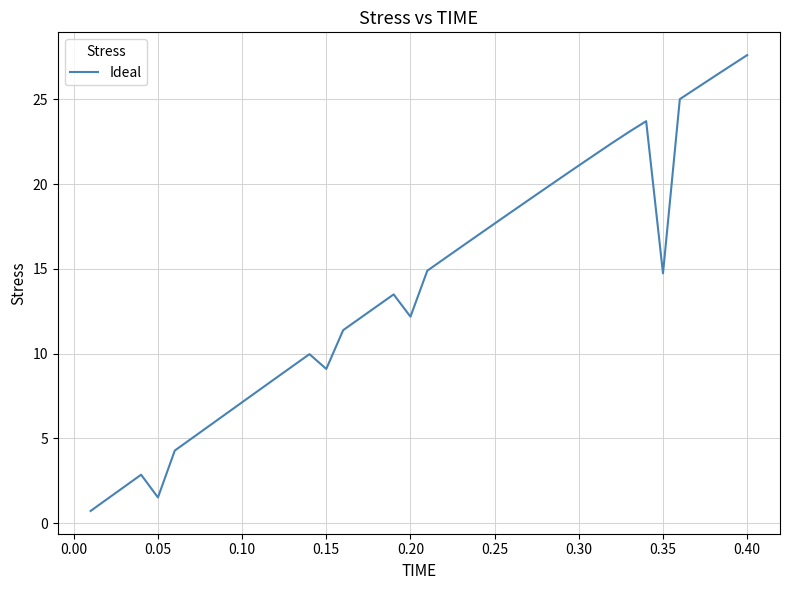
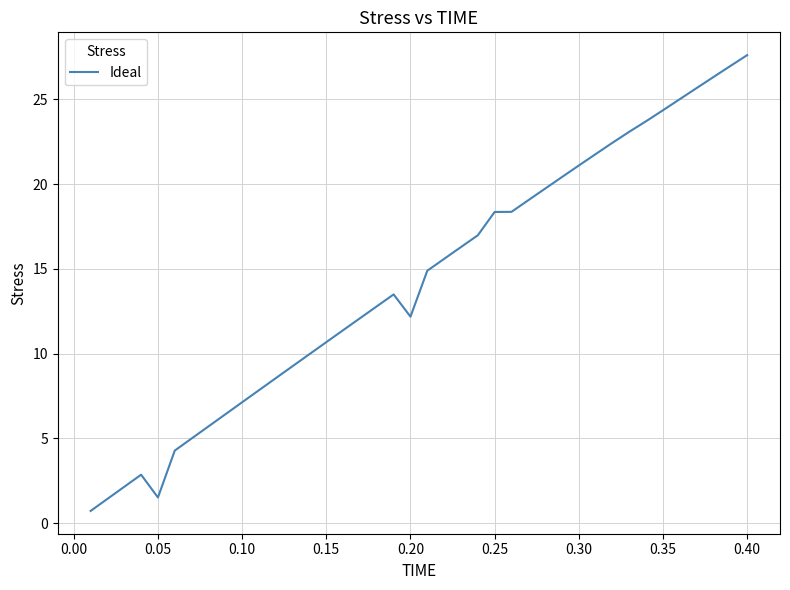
  {
    "0.05": 1.5,
    "0.10": 7.1,
-   "0.15": 9.1,
+   "0.15": 10.7,
    "0.20": 12.2,
-   "0.25": 17.7,
+   "0.25": 18.4,
    "0.30": 21.1,
-   "0.35": 14.7,
+   "0.35": 24.4,
    "0.40": 27.6
  }
